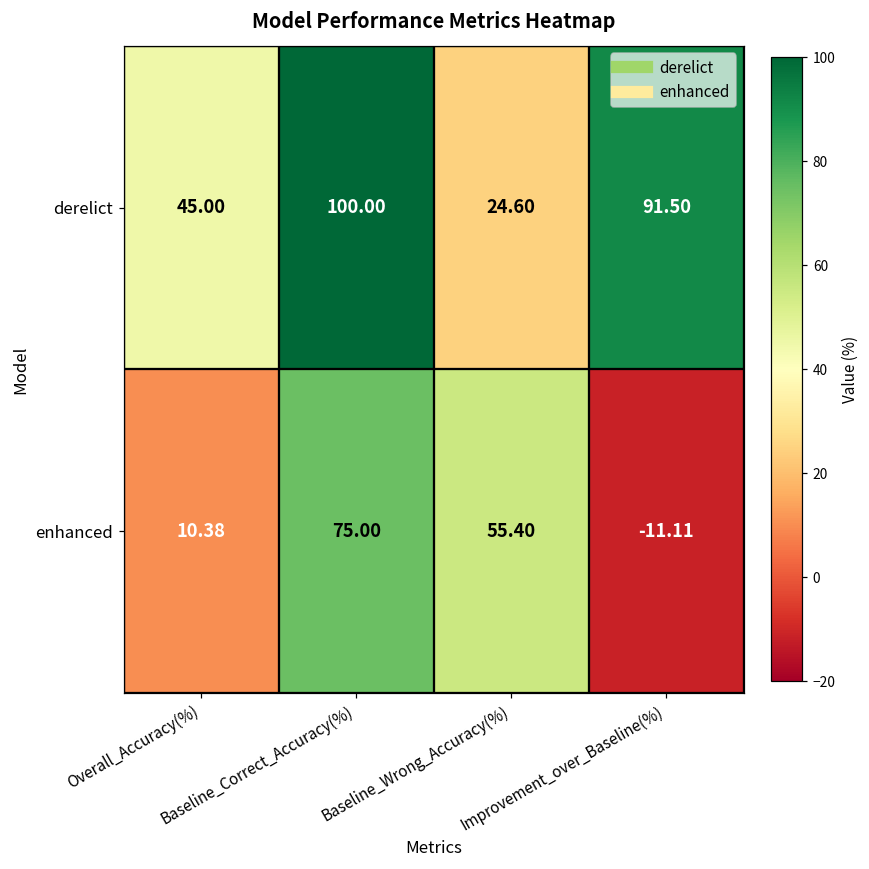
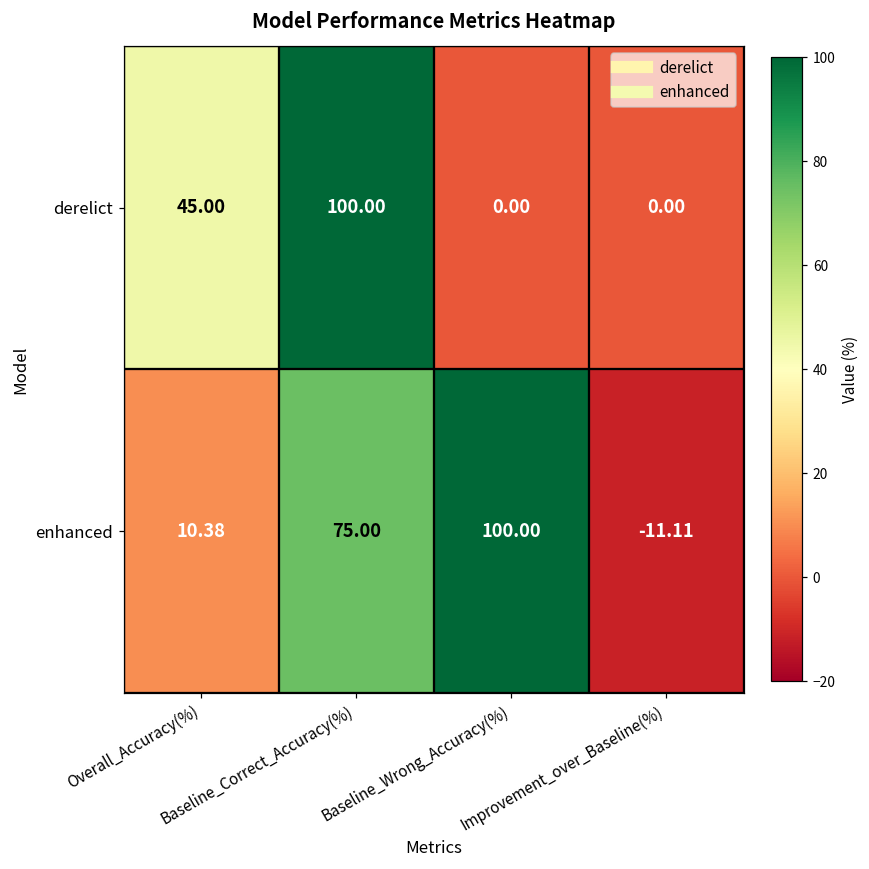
  {
    "derelict": {
      "Overall_Accuracy(%)": 45.00,
      "Baseline_Correct_Accuracy(%)": 100.00,
-     "Baseline_Wrong_Accuracy(%)": 24.60,
-     "Improvement_over_Baseline(%)": 91.50
+     "Baseline_Wrong_Accuracy(%)": 0.00,
+     "Improvement_over_Baseline(%)": 0.00
    },
    "enhanced": {
      "Overall_Accuracy(%)": 10.38,
      "Baseline_Correct_Accuracy(%)": 75.00,
-     "Baseline_Wrong_Accuracy(%)": 55.40,
+     "Baseline_Wrong_Accuracy(%)": 100.00,
      "Improvement_over_Baseline(%)": -11.11
    }
  }
